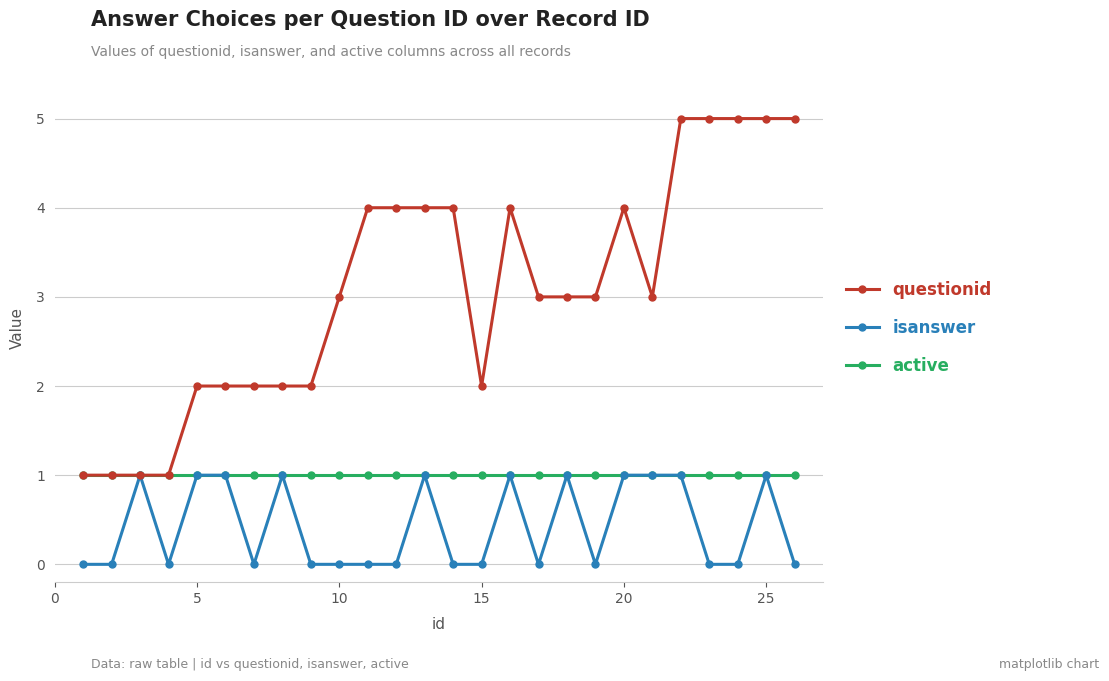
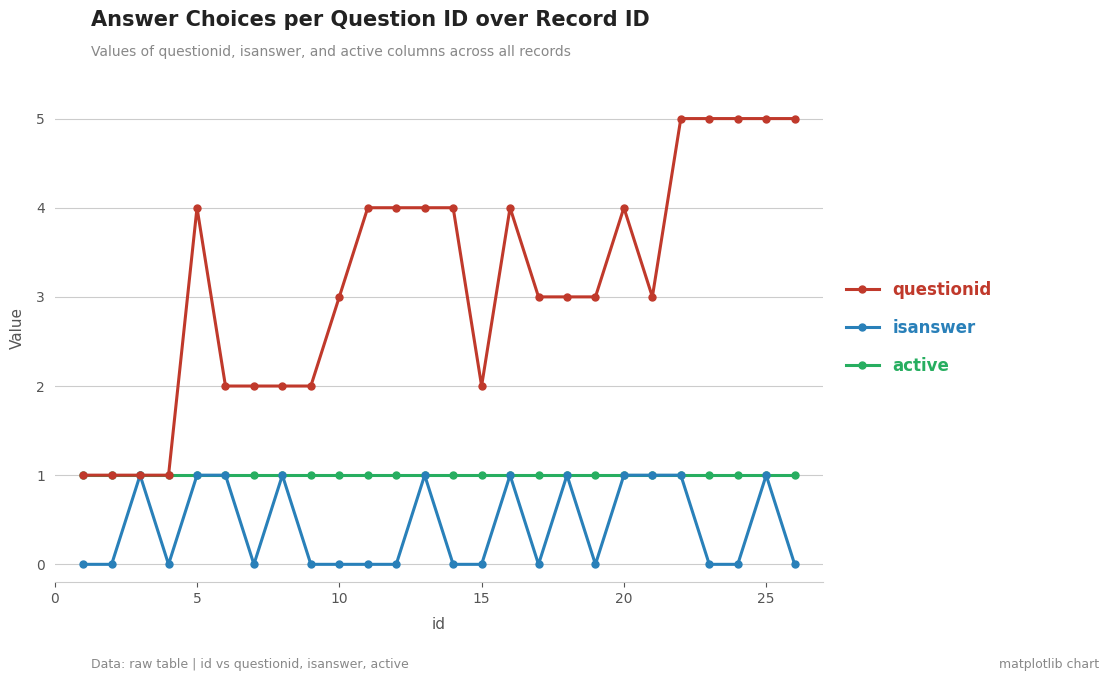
  {
    "questionid": {
-     "5": 2,
+     "5": 4,
      "10": 3,
      "15": 2,
      "20": 4,
      "25": 5
    },
    "isanswer": {
      "10": 0,
      "15": 0
    },
    "active": {
      "10": 1,
      "15": 1
    }
  }
